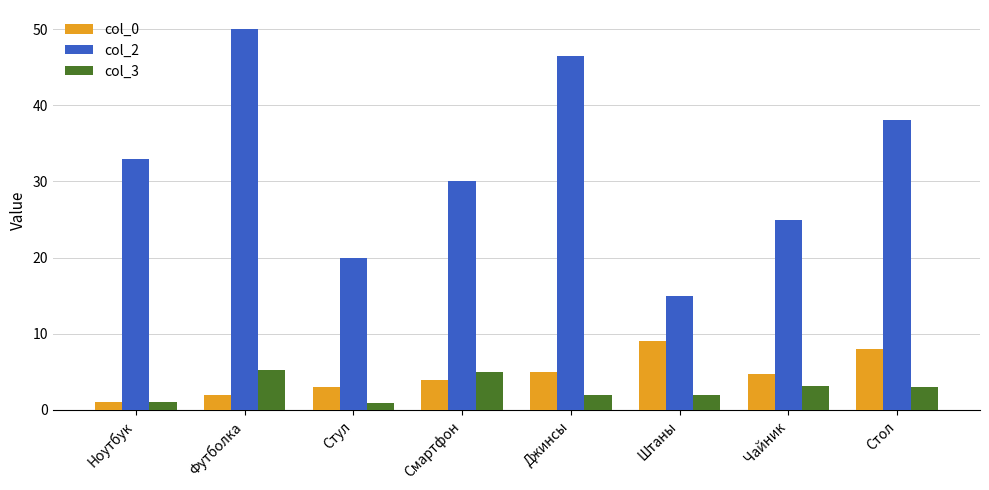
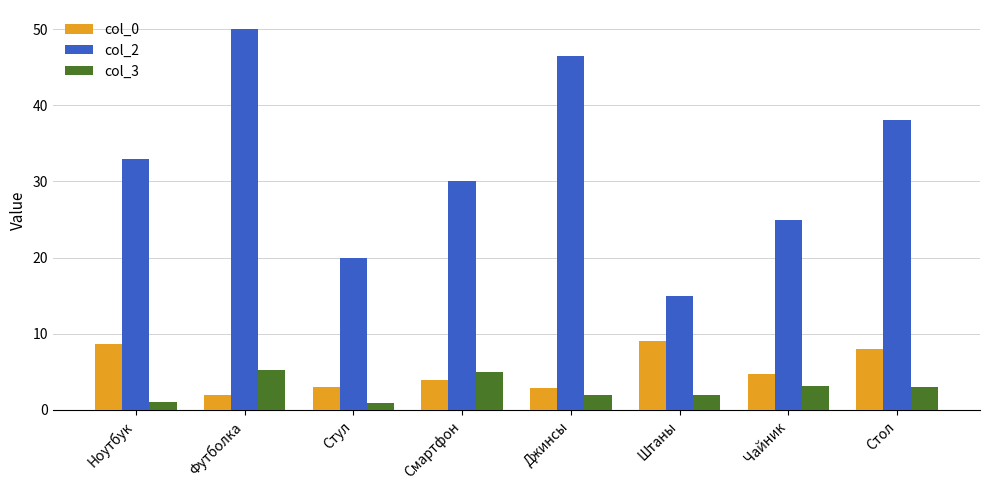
  {
    "col_0": {
-     "Ноутбук": 1,
+     "Ноутбук": 9,
      "Футболка": 2,
      "Стул": 3,
      "Смартфон": 4,
-     "Джинсы": 5,
+     "Джинсы": 3,
      "Штаны": 9,
      "Чайник": 5,
      "Стол": 8
    },
    "col_2": {
      "Ноутбук": 33,
      "Футболка": 50,
      "Стул": 20,
      "Смартфон": 30,
      "Джинсы": 46,
      "Штаны": 15,
      "Чайник": 25,
      "Стол": 38
    },
    "col_3": {
      "Ноутбук": 1,
      "Футболка": 5,
      "Стул": 1,
      "Смартфон": 5,
      "Джинсы": 2,
      "Штаны": 2,
      "Чайник": 3,
      "Стол": 3
    }
  }
